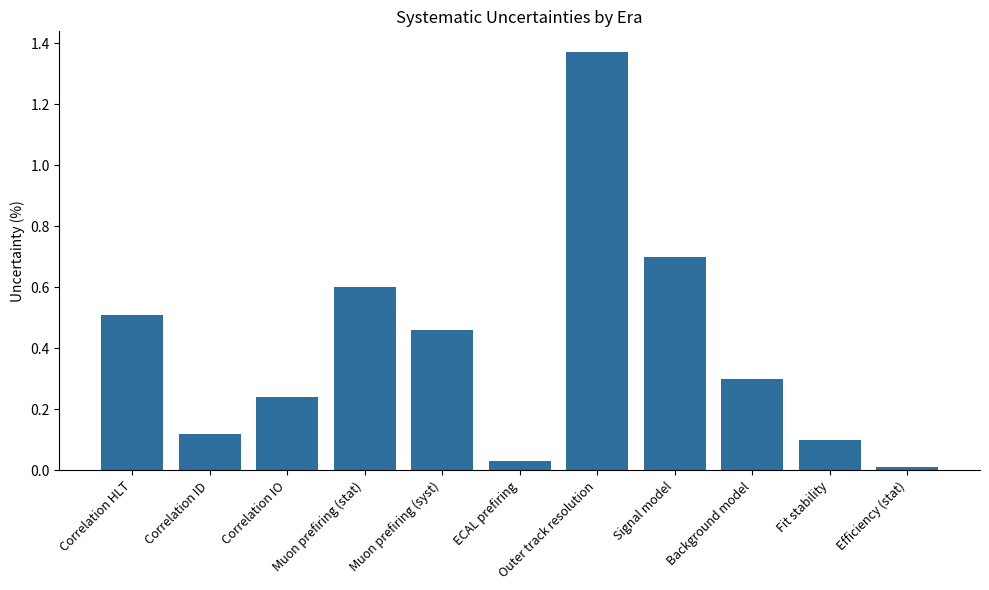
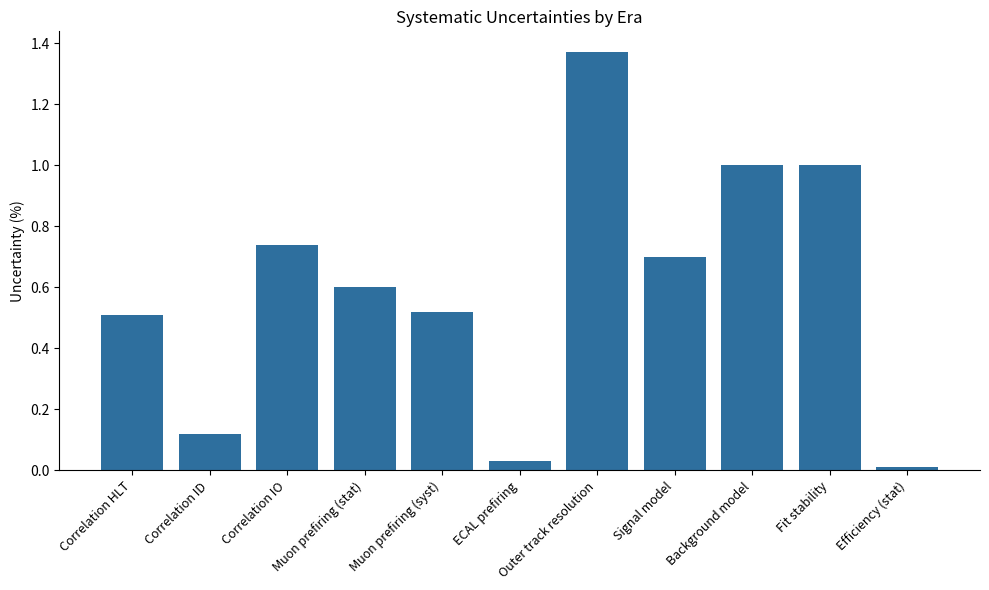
  {
    "Correlation HLT": 0.51,
    "Correlation ID": 0.12,
-   "Correlation IO": 0.24,
+   "Correlation IO": 0.74,
    "Muon prefiring (stat)": 0.60,
-   "Muon prefiring (syst)": 0.46,
+   "Muon prefiring (syst)": 0.52,
    "ECAL prefiring": 0.03,
    "Outer track resolution": 1.37,
    "Signal model": 0.70,
-   "Background model": 0.3,
-   "Fit stability": 0.1,
+   "Background model": 1.0,
+   "Fit stability": 1.0,
    "Efficiency (stat)": 0.01
  }
